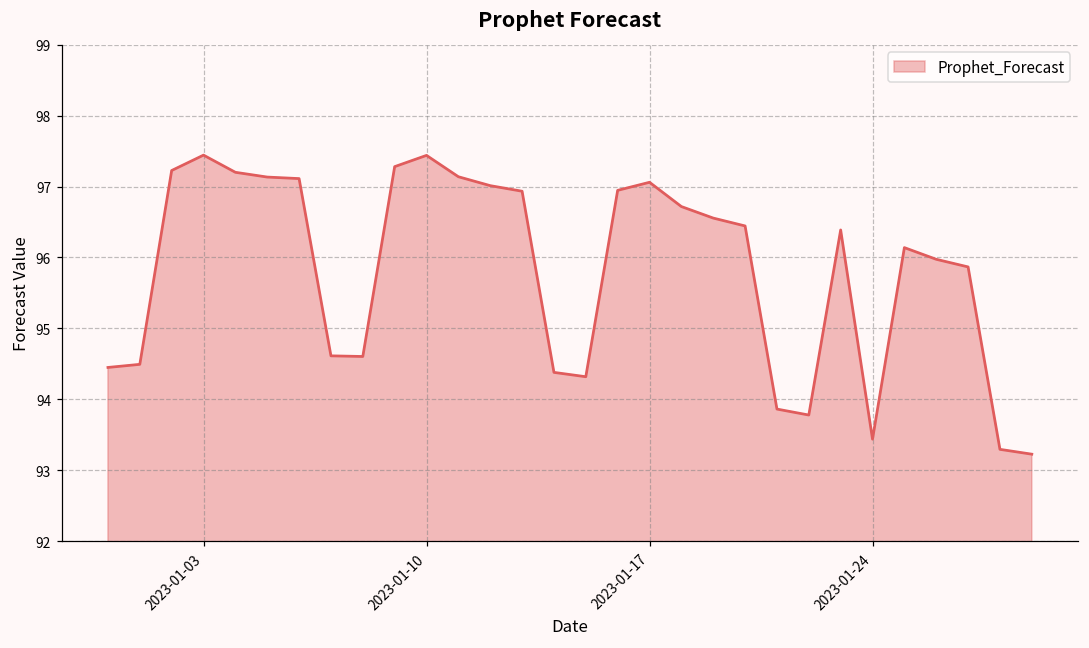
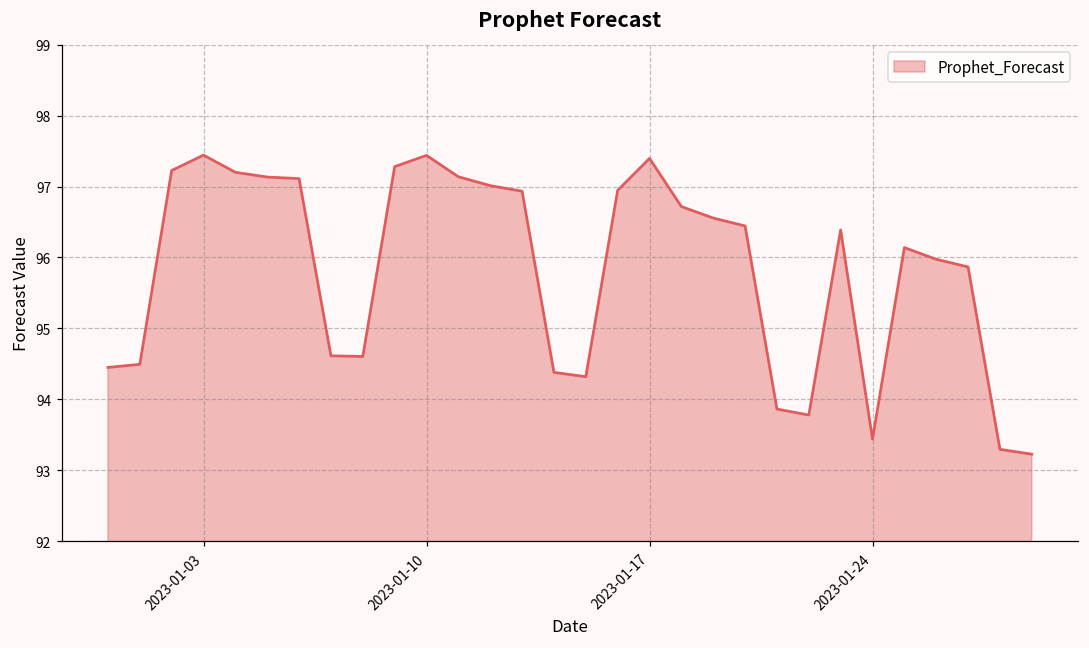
  {
    "2023-01-03": 97.4,
    "2023-01-10": 97.4,
-   "2023-01-17": 97.1,
+   "2023-01-17": 97.4,
    "2023-01-24": 93.4
  }
